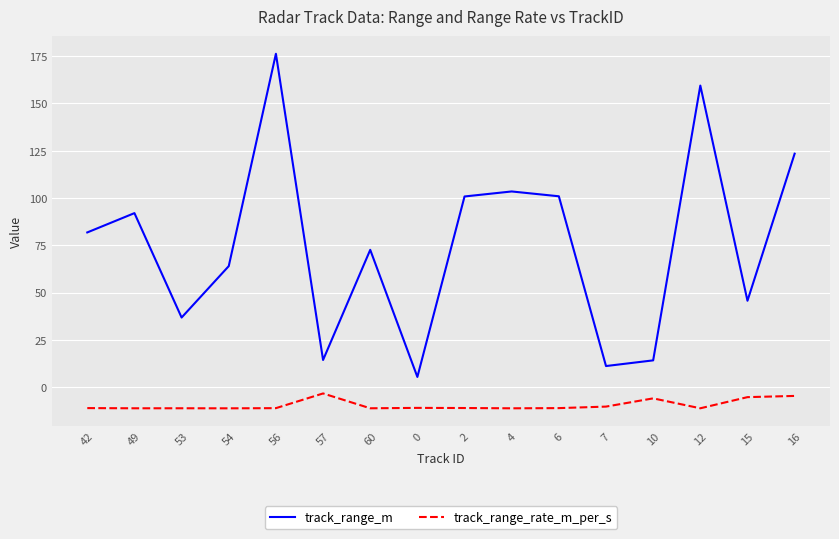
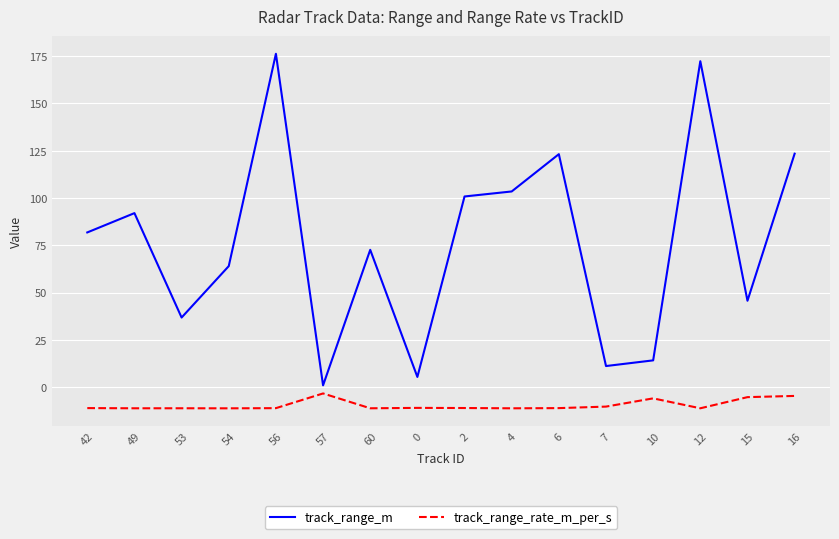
  {
    "track_range_m": {
      "42": 82,
      "49": 92,
      "53": 37,
      "54": 64,
      "56": 176,
-     "57": 14,
+     "57": 1,
      "60": 73,
      "0": 5,
      "2": 101,
      "4": 103,
-     "6": 101,
+     "6": 123,
      "7": 11,
      "10": 14,
-     "12": 159,
+     "12": 172,
      "15": 46,
      "16": 123
    },
    "track_range_rate_m_per_s": {
      "42": -11,
      "49": -11,
      "53": -11,
      "54": -11,
      "56": -11,
      "57": -3,
      "60": -11,
      "0": -11,
      "2": -11,
      "4": -11,
      "6": -11,
      "7": -10,
      "10": -6,
      "12": -11,
      "15": -5,
      "16": -5
    }
  }
